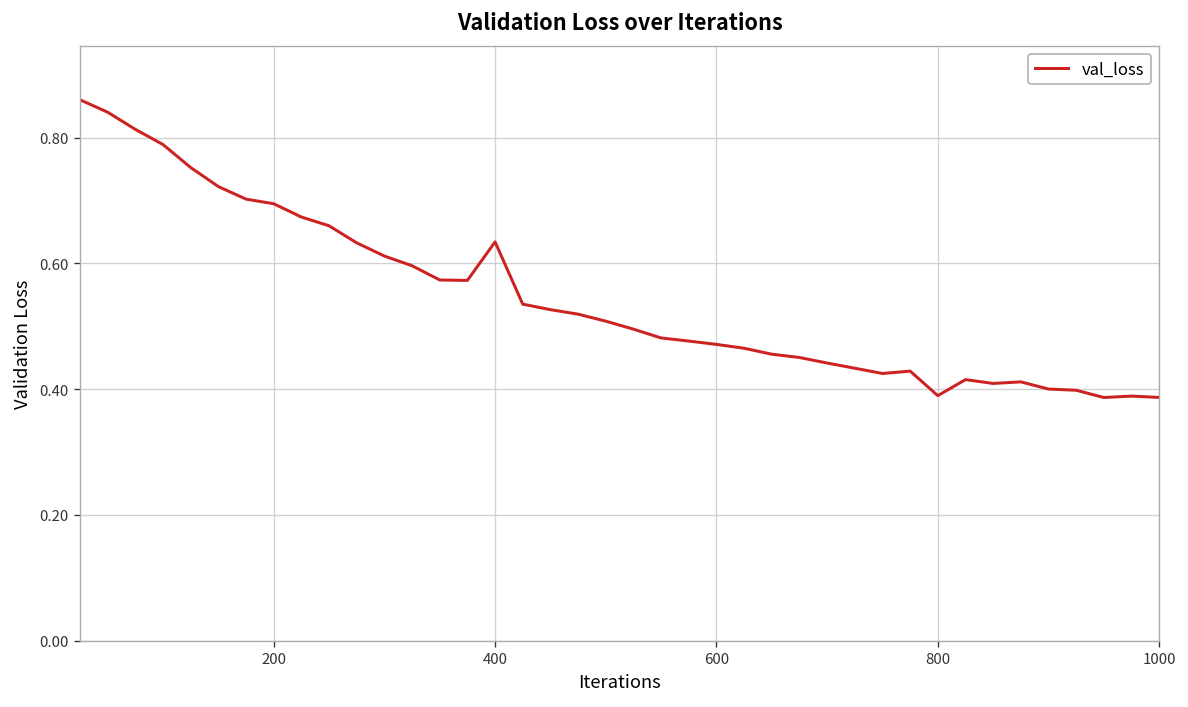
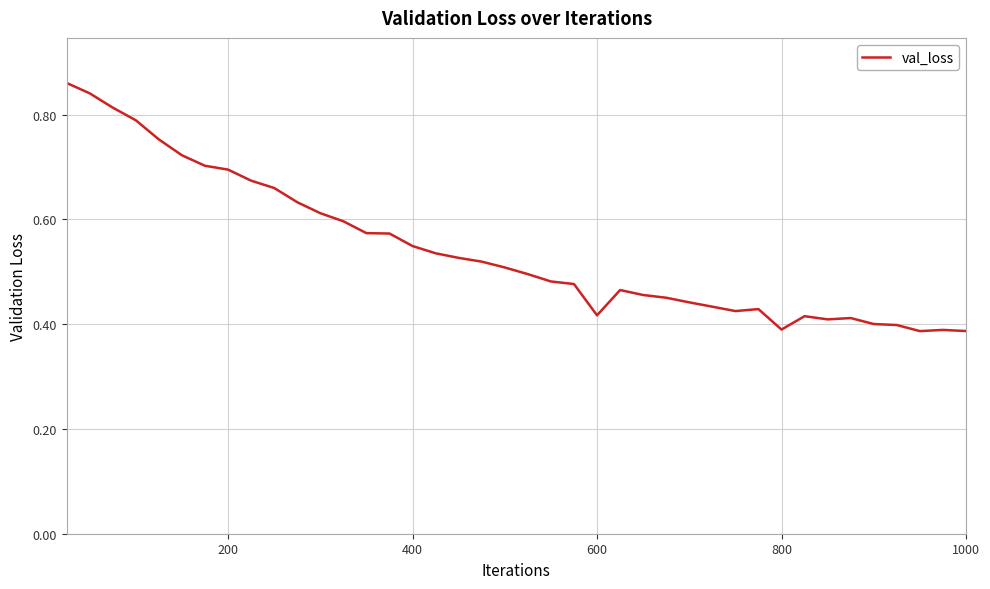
  {
    "200": 0.69,
-   "400": 0.63,
-   "600": 0.47,
+   "400": 0.55,
+   "600": 0.42,
    "800": 0.39,
    "1000": 0.39
  }
